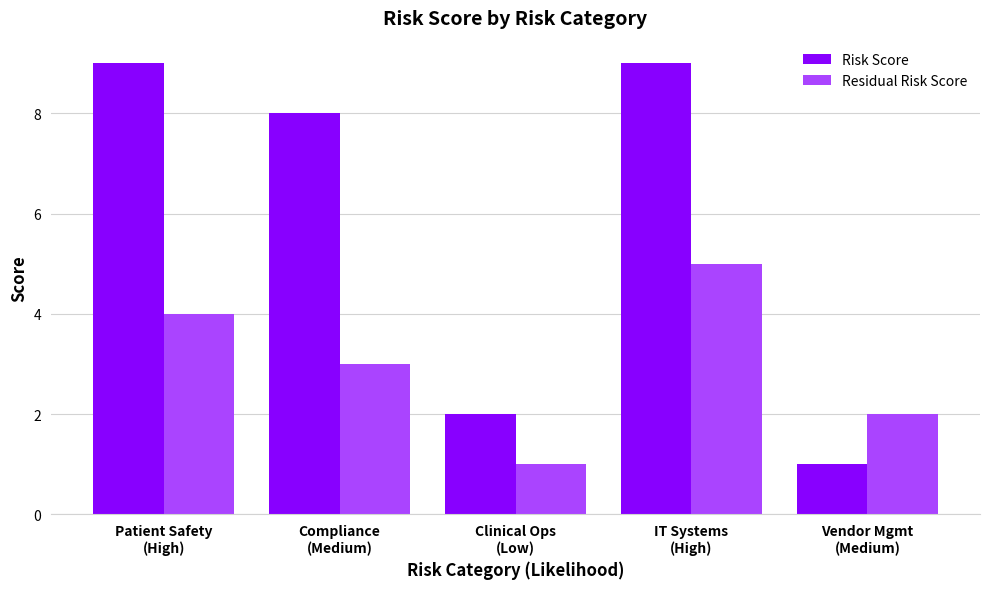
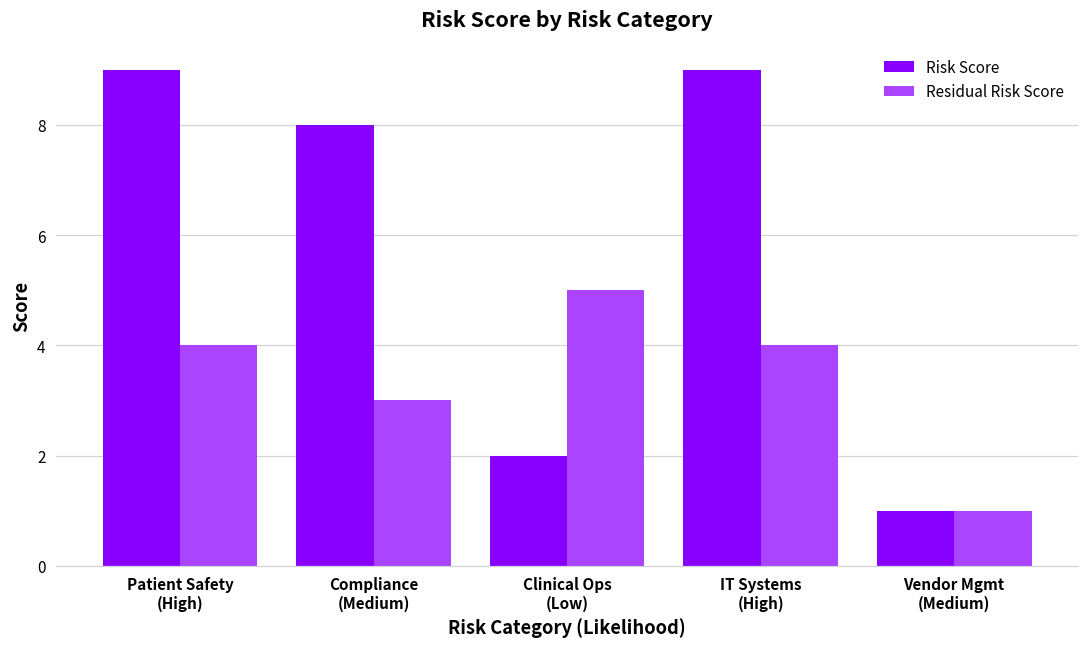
  {
    "Risk Score": {
      "Patient Safety (High)": 9,
      "Compliance (Medium)": 8,
      "Clinical Ops (Low)": 2,
      "IT Systems (High)": 9,
      "Vendor Mgmt (Medium)": 1
    },
    "Residual Risk Score": {
      "Patient Safety (High)": 4,
      "Compliance (Medium)": 3,
-     "Clinical Ops (Low)": 1,
-     "IT Systems (High)": 5,
-     "Vendor Mgmt (Medium)": 2
+     "Clinical Ops (Low)": 5,
+     "IT Systems (High)": 4,
+     "Vendor Mgmt (Medium)": 1
    }
  }
